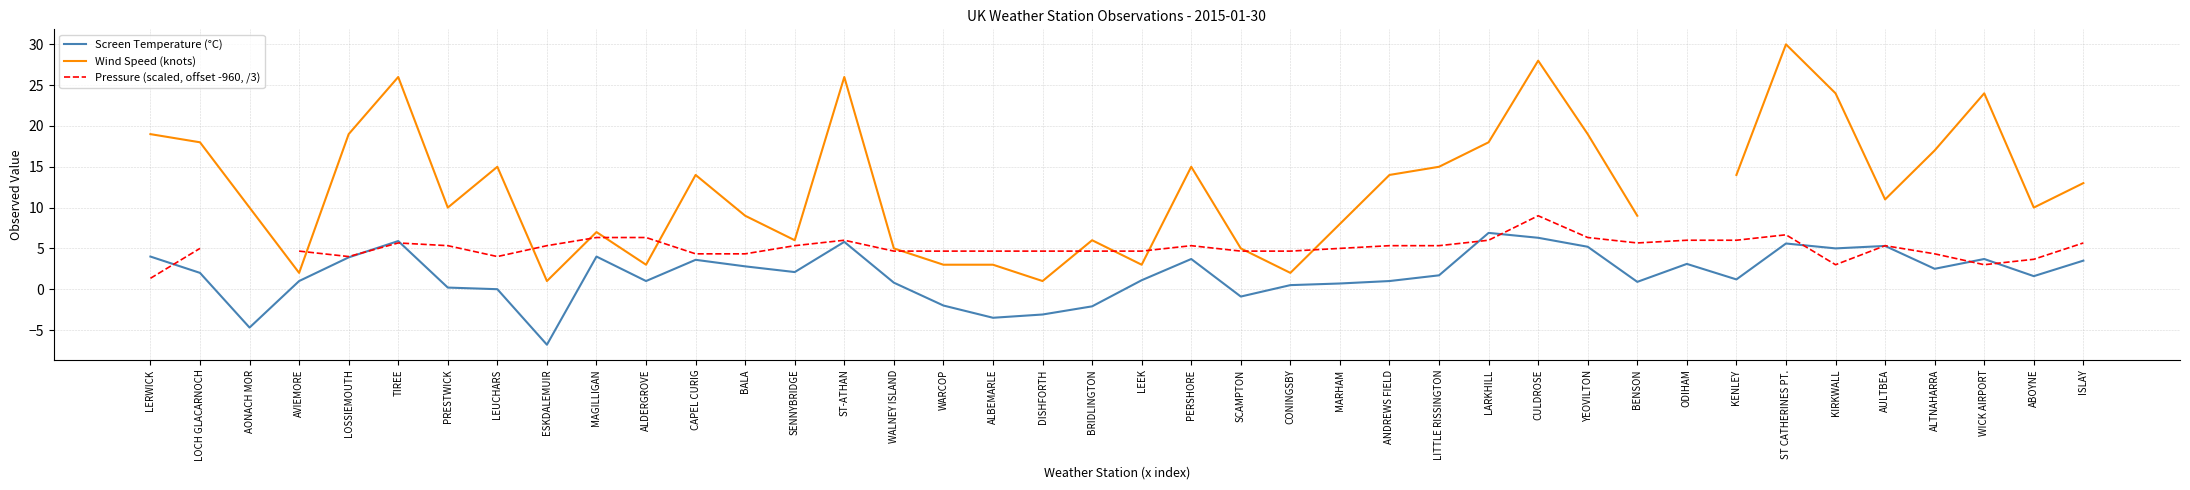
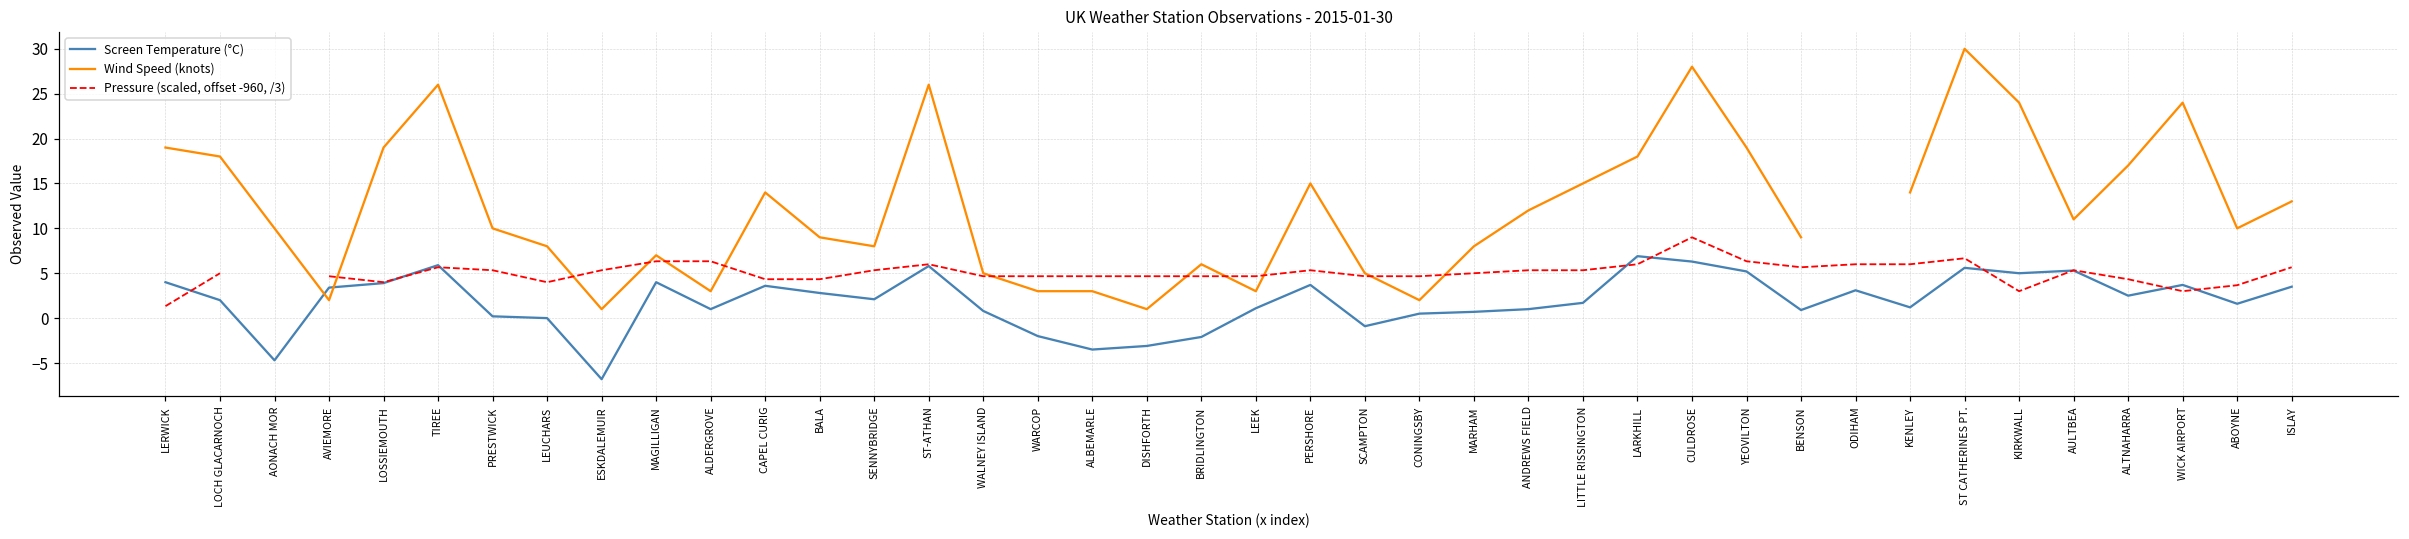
  {
    "Screen Temperature (°C)": {
      "LERWICK": 4,
      "LOCH GLACARNOCH": 2,
      "AONACH MOR": -5,
-     "AVIEMORE": 1,
+     "AVIEMORE": 3,
      "PRESTWICK": 0,
      "LEUCHARS": 0,
      "ESKDALEMUIR": -7,
      "MAGILLIGAN": 4,
      "ALDERGROVE": 1,
      "CAPEL CURIG": 4,
      "BALA": 3,
      "SENNYBRIDGE": 2,
      "WALNEY ISLAND": 1,
      "WARCOP": -2,
      "ALBEMARLE": -4,
      "DISHFORTH": -3,
      "BRIDLINGTON": -2,
      "LEEK": 1,
      "PERSHORE": 4,
      "SCAMPTON": -1,
      "CONINGSBY": 1,
      "MARHAM": 1,
      "ANDREWS FIELD": 1,
      "LITTLE RISSINGTON": 2,
      "LARKHILL": 7,
      "CULDROSE": 6,
      "YEOVILTON": 5,
      "BENSON": 1,
      "ODIHAM": 3,
      "KENLEY": 1,
      "ST CATHERINES PT.": 6,
      "KIRKWALL": 5,
      "ALTNAHARRA": 3,
      "WICK AIRPORT": 4,
      "ABOYNE": 2,
      "ISLAY": 4
    },
    "Wind Speed (knots)": {
      "LERWICK": 19,
      "LOCH GLACARNOCH": 18,
      "AONACH MOR": 10,
      "AVIEMORE": 2,
      "LOSSIEMOUTH": 19,
      "TIREE": 26,
      "PRESTWICK": 10,
-     "LEUCHARS": 15,
+     "LEUCHARS": 8,
      "ESKDALEMUIR": 1,
      "MAGILLIGAN": 7,
      "ALDERGROVE": 3,
      "CAPEL CURIG": 14,
      "BALA": 9,
-     "SENNYBRIDGE": 6,
+     "SENNYBRIDGE": 8,
      "ST-ATHAN": 26,
      "WALNEY ISLAND": 5,
      "WARCOP": 3,
      "ALBEMARLE": 3,
      "DISHFORTH": 1,
      "BRIDLINGTON": 6,
      "LEEK": 3,
      "PERSHORE": 15,
      "SCAMPTON": 5,
      "CONINGSBY": 2,
      "MARHAM": 8,
-     "ANDREWS FIELD": 14,
+     "ANDREWS FIELD": 12,
      "LITTLE RISSINGTON": 15,
      "LARKHILL": 18,
      "CULDROSE": 28,
      "YEOVILTON": 19,
      "BENSON": 9,
      "KENLEY": 14,
      "ST CATHERINES PT.": 30,
      "KIRKWALL": 24,
      "AULTBEA": 11,
      "ALTNAHARRA": 17,
      "WICK AIRPORT": 24,
      "ABOYNE": 10,
      "ISLAY": 13
    },
    "Pressure (scaled, offset -960, /3)": {
      "LERWICK": 1,
      "LOCH GLACARNOCH": 5,
      "AVIEMORE": 5,
      "PRESTWICK": 5,
      "LEUCHARS": 4,
      "ESKDALEMUIR": 5,
      "MAGILLIGAN": 6,
      "ALDERGROVE": 6,
      "CAPEL CURIG": 4,
      "BALA": 4,
      "SENNYBRIDGE": 5,
      "WALNEY ISLAND": 5,
      "WARCOP": 5,
      "ALBEMARLE": 5,
      "DISHFORTH": 5,
      "BRIDLINGTON": 5,
      "LEEK": 5,
      "PERSHORE": 5,
      "SCAMPTON": 5,
      "CONINGSBY": 5,
      "MARHAM": 5,
      "ANDREWS FIELD": 5,
      "LITTLE RISSINGTON": 5,
      "LARKHILL": 6,
      "CULDROSE": 9,
      "YEOVILTON": 6,
      "BENSON": 6,
      "ODIHAM": 6,
      "KENLEY": 6,
      "ST CATHERINES PT.": 7,
      "KIRKWALL": 3,
      "ALTNAHARRA": 4,
      "WICK AIRPORT": 3,
      "ABOYNE": 4,
      "ISLAY": 6
    }
  }
